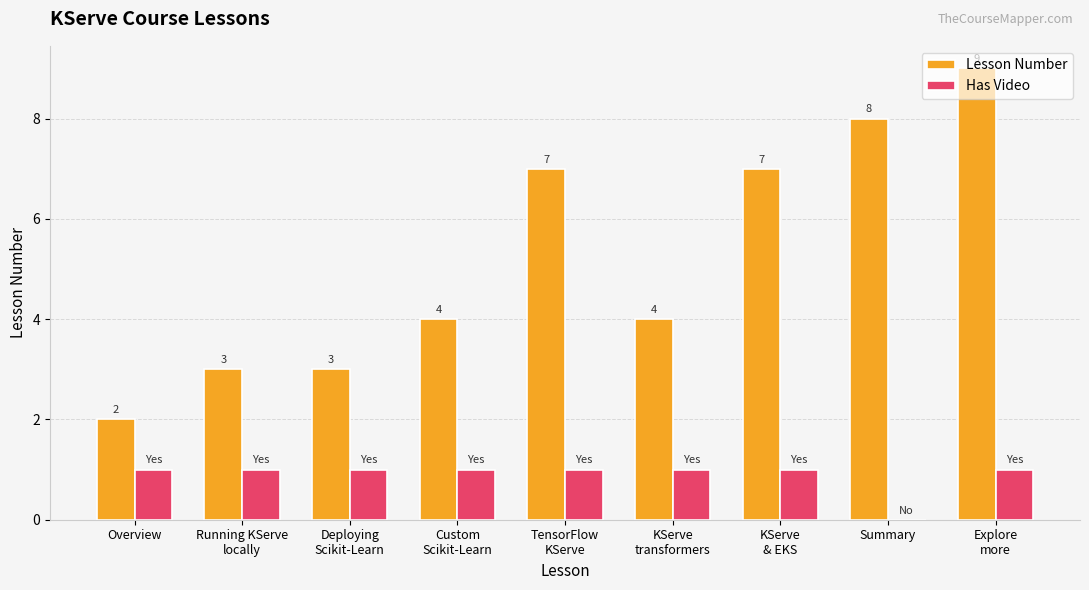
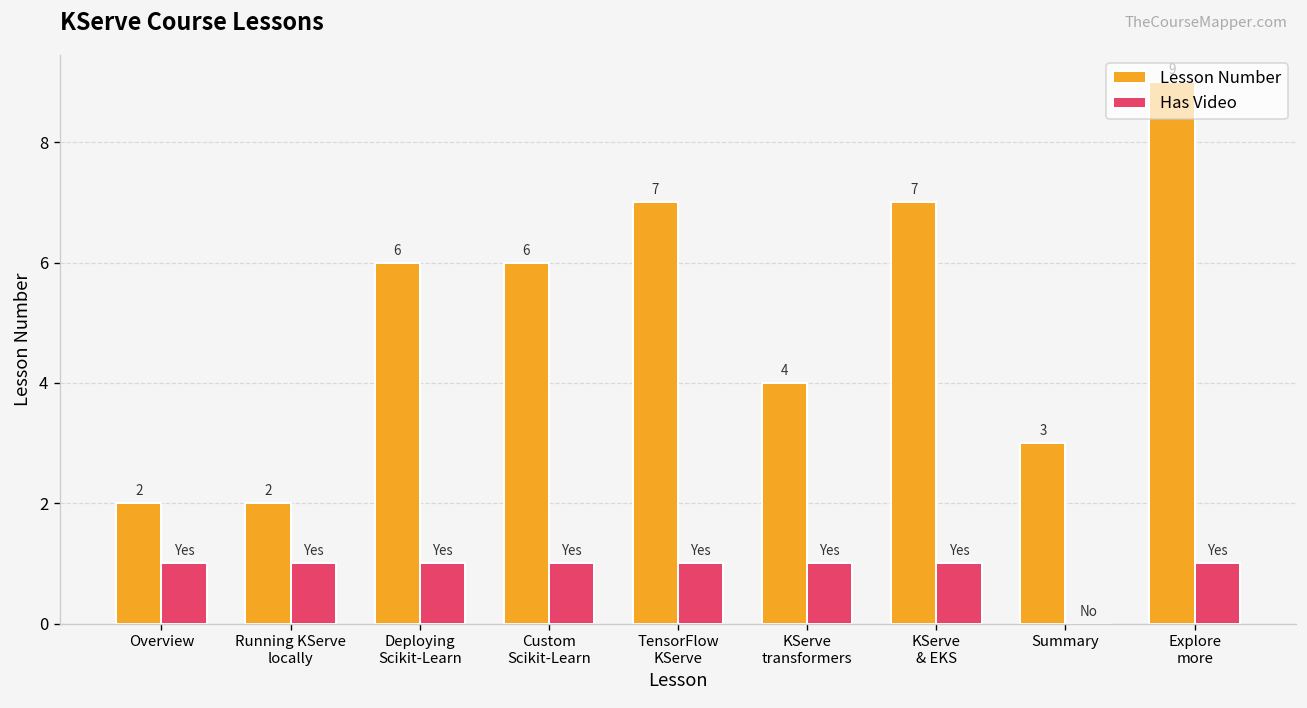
  {
    "Lesson Number": {
      "Overview": 2,
-     "Running KServe locally": 3,
-     "Deploying Scikit-Learn": 3,
-     "Custom Scikit-Learn": 4,
+     "Running KServe locally": 2,
+     "Deploying Scikit-Learn": 6,
+     "Custom Scikit-Learn": 6,
      "TensorFlow KServe": 7,
      "KServe transformers": 4,
      "KServe & EKS": 7,
-     "Summary": 8
+     "Summary": 3
    },
    "Has Video": {
      "Overview": 1.0,
      "Running KServe locally": 1.0,
      "Deploying Scikit-Learn": 1.0,
      "Custom Scikit-Learn": 1.0,
      "TensorFlow KServe": 1.0,
      "KServe transformers": 1.0,
      "KServe & EKS": 1.0,
      "Summary": 0.0,
      "Explore more": 1.0
    }
  }
